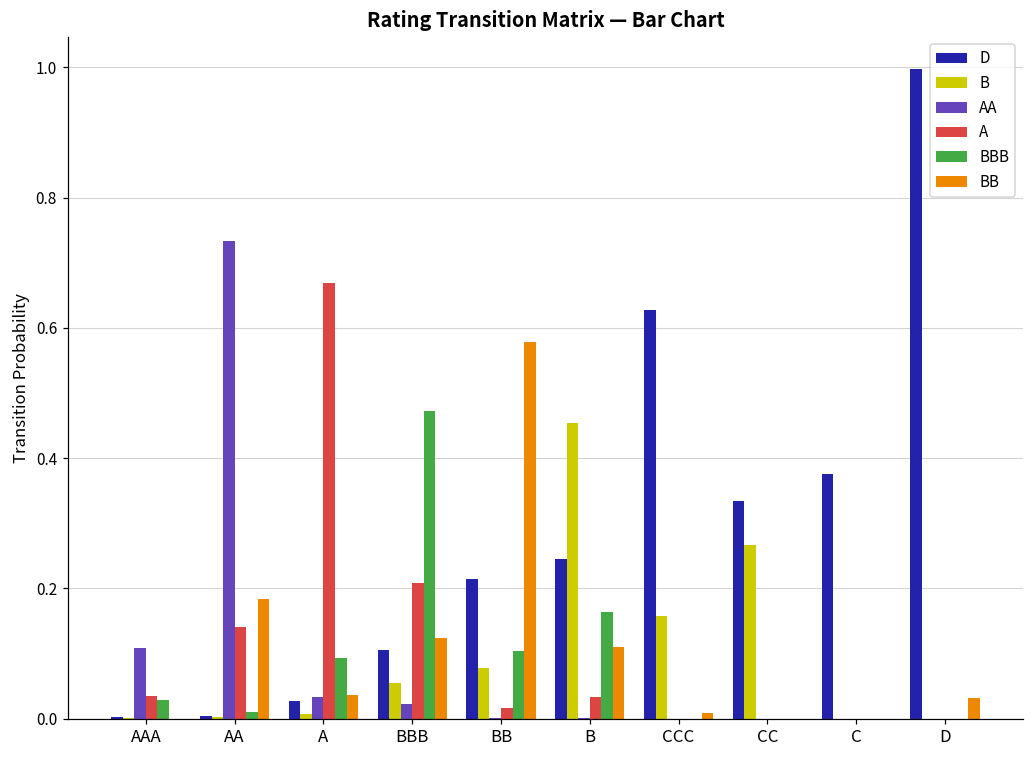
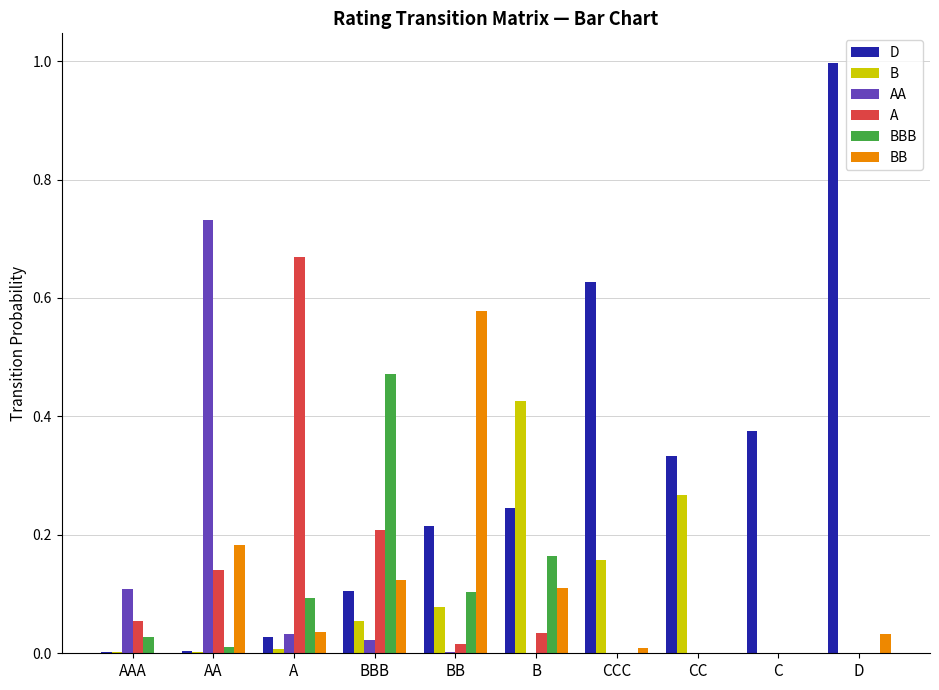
  {
    "D": {
      "AA": 0.00,
      "A": 0.03,
      "BBB": 0.11,
      "BB": 0.21,
      "B": 0.25,
      "CCC": 0.63,
      "CC": 0.33,
      "C": 0.38,
      "D": 1.00
    },
    "B": {
      "A": 0.01,
      "BBB": 0.05,
      "BB": 0.08,
-     "B": 0.45,
+     "B": 0.43,
      "CCC": 0.16,
      "CC": 0.27,
      "C": 0.00,
      "D": 0.00
    },
    "AA": {
      "AAA": 0.11,
      "AA": 0.73,
      "A": 0.03,
      "BBB": 0.02,
      "CCC": 0.00,
      "CC": 0.00,
      "C": 0.00,
      "D": 0.00
    },
    "A": {
-     "AAA": 0.03,
+     "AAA": 0.05,
      "AA": 0.14,
      "A": 0.67,
      "BBB": 0.21,
      "BB": 0.02,
      "B": 0.03,
      "CCC": 0.00,
      "CC": 0.00,
      "C": 0.00,
      "D": 0.00
    },
    "BBB": {
      "AAA": 0.03,
      "AA": 0.01,
      "A": 0.09,
      "BBB": 0.47,
      "BB": 0.10,
      "B": 0.16,
      "CCC": 0.00,
      "CC": 0.00,
      "C": 0.00,
      "D": 0.00
    },
    "BB": {
      "AAA": 0.00,
      "AA": 0.18,
      "A": 0.04,
      "BBB": 0.12,
      "BB": 0.58,
      "B": 0.11,
      "CCC": 0.01,
      "CC": 0.00,
      "C": 0.00,
      "D": 0.03
    }
  }
